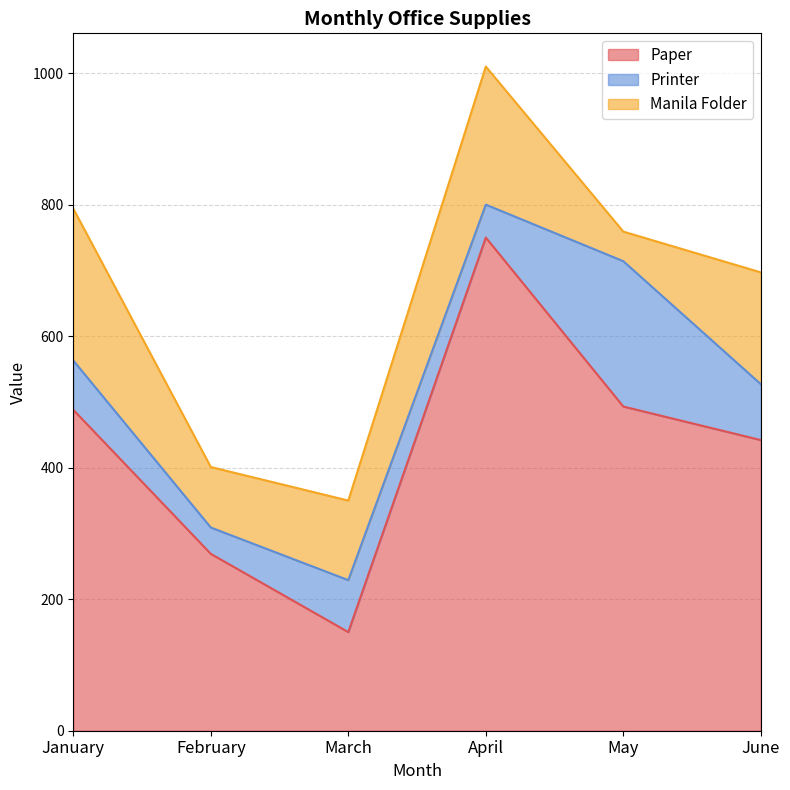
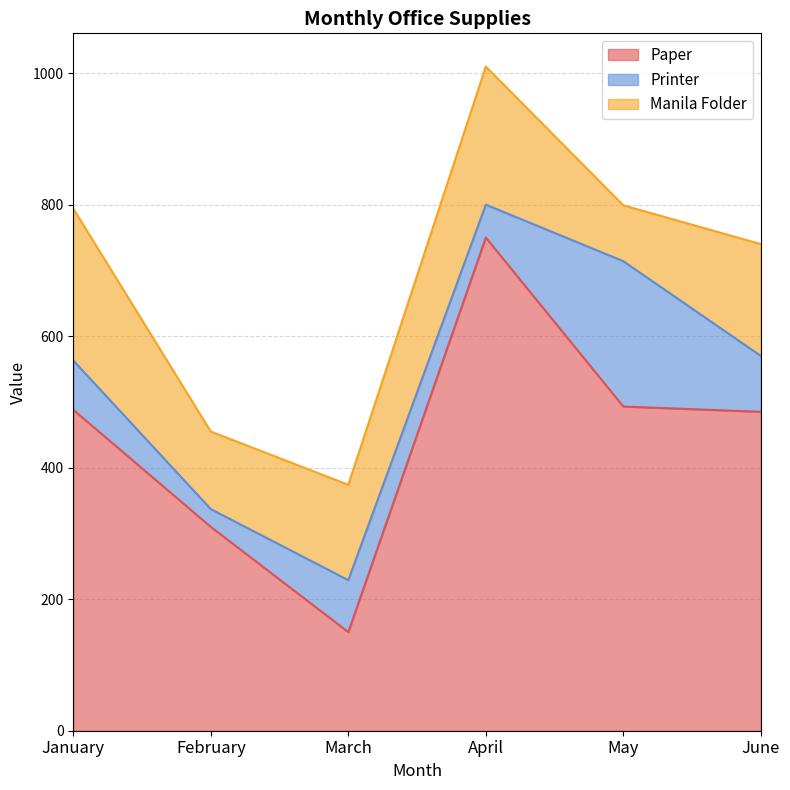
  {
    "Paper": {
      "January": 490,
-     "February": 270,
+     "February": 310,
      "March": 150,
      "April": 750,
      "May": 490,
-     "June": 440
+     "June": 490
    },
    "Printer": {
      "January": 80,
-     "February": 40,
+     "February": 30,
      "March": 80,
      "April": 50,
      "May": 220,
      "June": 90
    },
    "Manila Folder": {
      "January": 230,
-     "February": 90,
-     "March": 120,
+     "February": 120,
+     "March": 150,
      "April": 210,
-     "May": 50,
+     "May": 90,
      "June": 170
    }
  }
